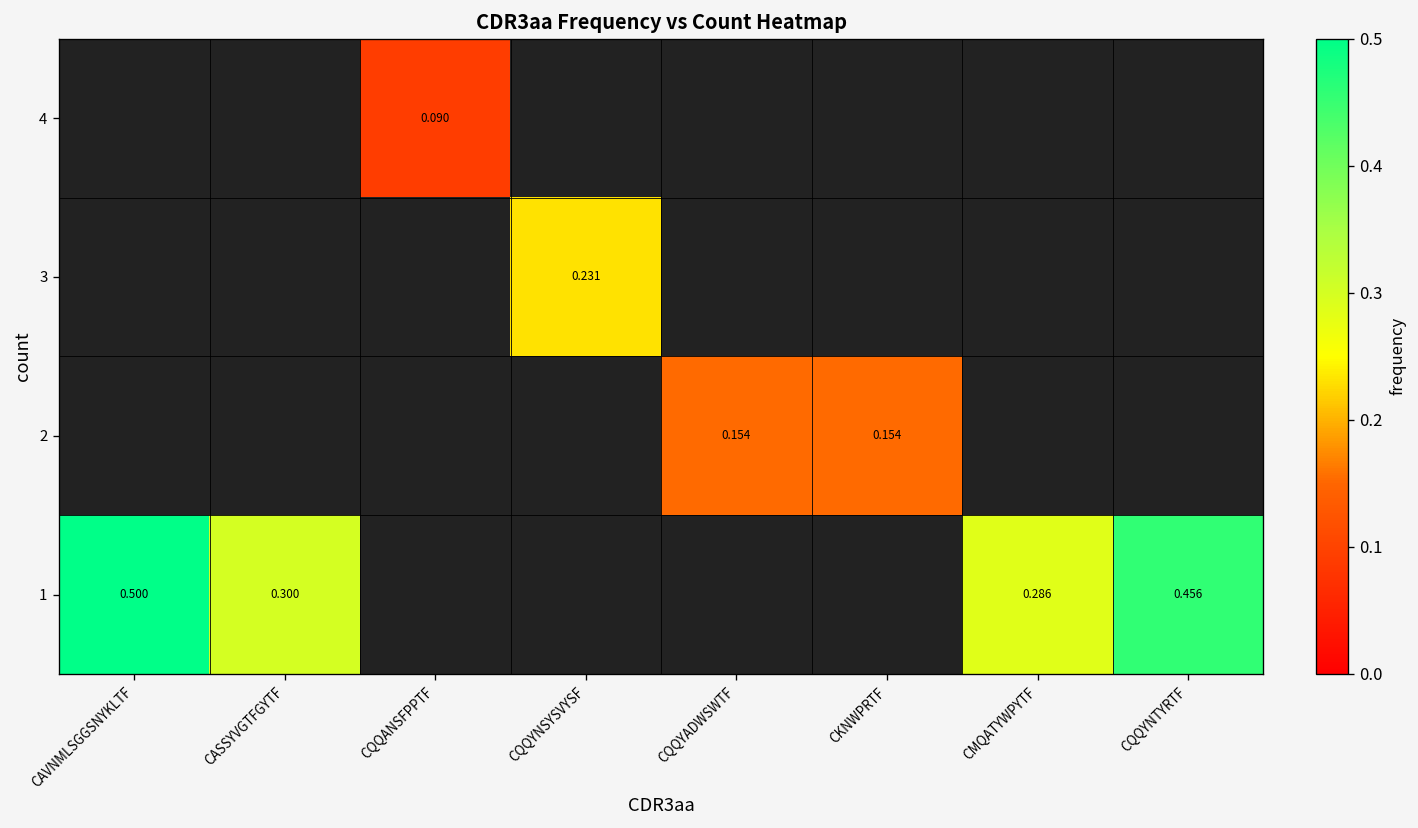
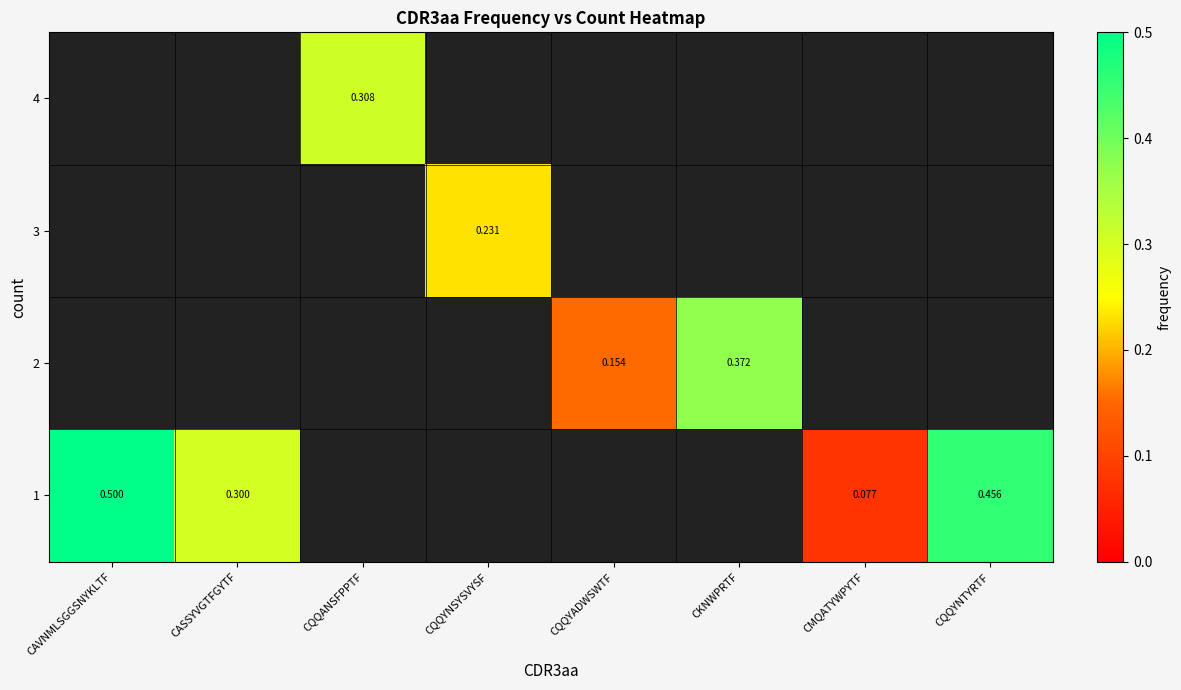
  {
    "4": {
-     "CQQANSFPPTF": 0.090
+     "CQQANSFPPTF": 0.308
    },
    "3": {
      "CQQYNSYSVYSF": 0.231
    },
    "2": {
      "CQQYADWSWTF": 0.154,
-     "CKNWPRTF": 0.154
+     "CKNWPRTF": 0.372
    },
    "1": {
      "CAVNMLSGGSNYKLTF": 0.500,
      "CASSYVGTFGYTF": 0.300,
-     "CMQATYWPYTF": 0.286,
+     "CMQATYWPYTF": 0.077,
      "CQQYNTYRTF": 0.456
    }
  }
